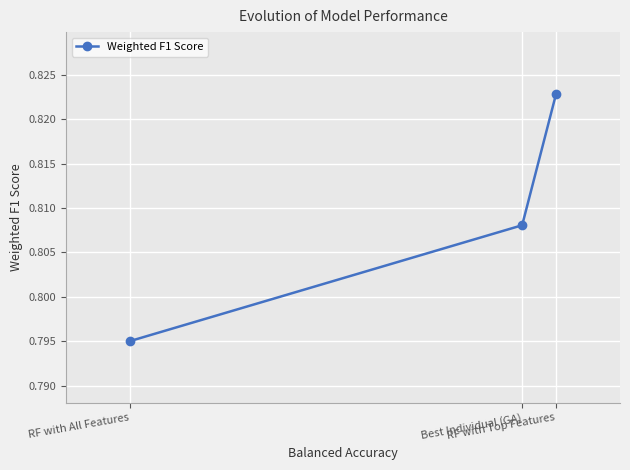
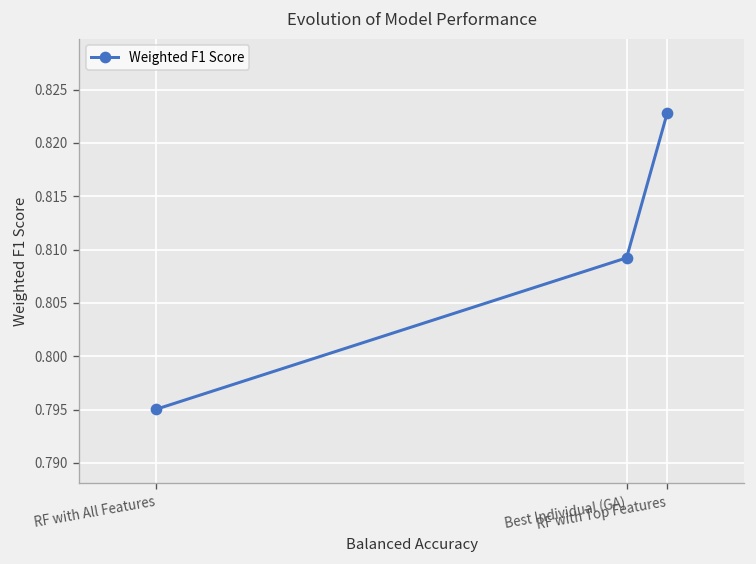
  {
    "RF with All Features": 0.795,
-   "Best Individual (GA)": 0.808,
+   "Best Individual (GA)": 0.809,
    "RF with Top Features": 0.823
  }
